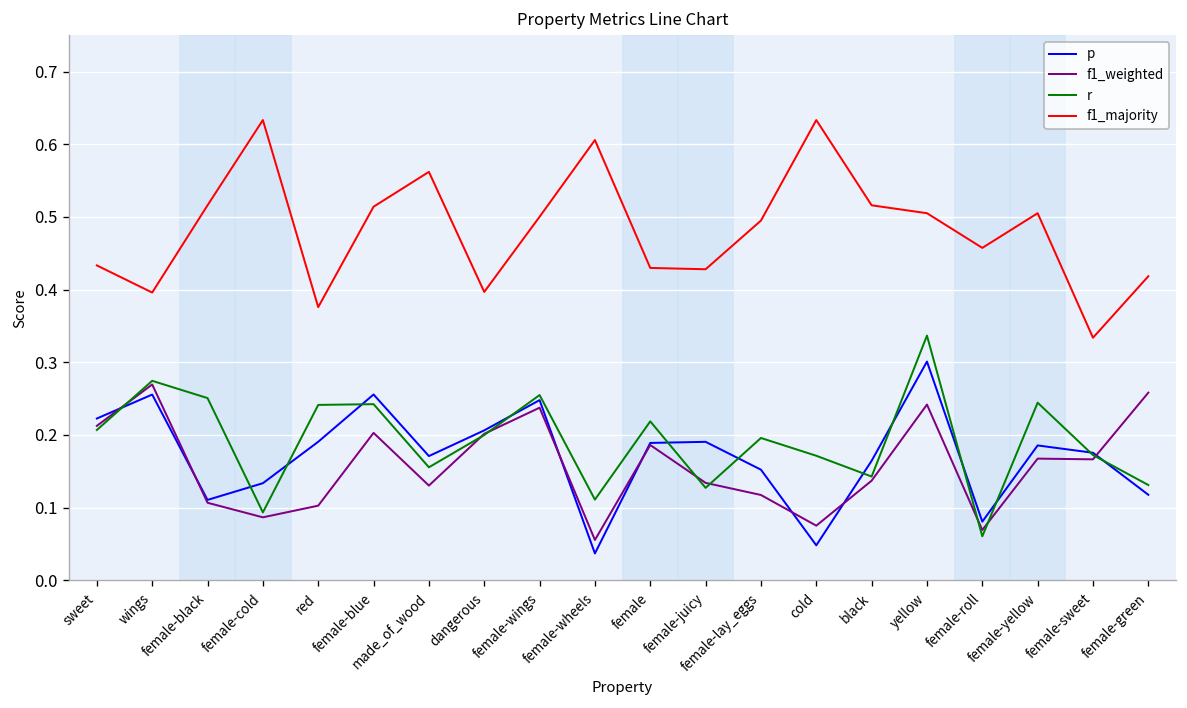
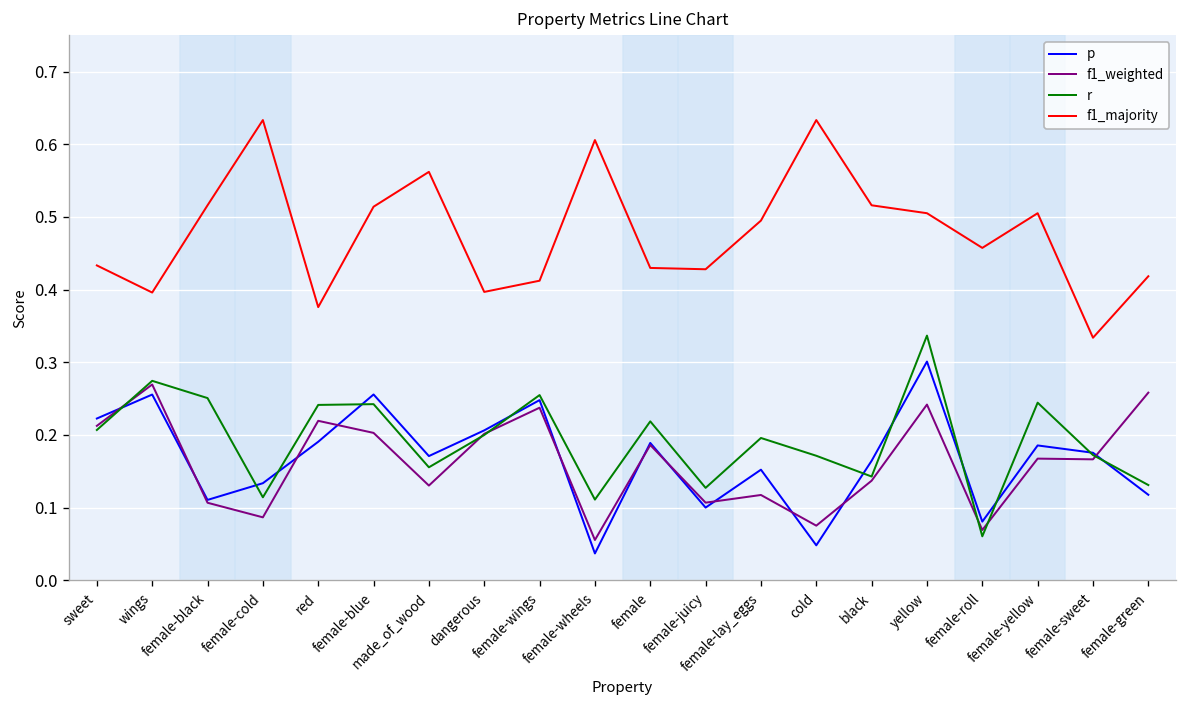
  {
    "p": {
      "sweet": 0.22,
      "wings": 0.26,
      "female-cold": 0.13,
      "red": 0.19,
      "female-blue": 0.26,
      "made_of_wood": 0.17,
      "dangerous": 0.21,
      "female-wings": 0.25,
      "female-wheels": 0.04,
-     "female-juicy": 0.19,
+     "female-juicy": 0.10,
      "female-lay_eggs": 0.15,
      "cold": 0.05,
      "black": 0.16,
      "yellow": 0.30,
      "female-roll": 0.08,
      "female-yellow": 0.19,
      "female-green": 0.12
    },
    "f1_weighted": {
      "sweet": 0.21,
      "wings": 0.27,
      "female-cold": 0.09,
-     "red": 0.10,
+     "red": 0.22,
      "female-blue": 0.20,
      "made_of_wood": 0.13,
      "female-wings": 0.24,
      "female-wheels": 0.06,
-     "female-juicy": 0.13,
+     "female-juicy": 0.11,
      "female-lay_eggs": 0.12,
      "cold": 0.08,
      "black": 0.14,
      "yellow": 0.24,
      "female-roll": 0.07,
      "female-yellow": 0.17,
      "female-sweet": 0.17,
      "female-green": 0.26
    },
    "r": {
      "sweet": 0.21,
      "wings": 0.27,
      "female-black": 0.25,
-     "female-cold": 0.09,
+     "female-cold": 0.11,
      "red": 0.24,
      "female-blue": 0.24,
      "made_of_wood": 0.16,
      "female-wings": 0.25,
      "female-wheels": 0.11,
      "female": 0.22,
      "female-juicy": 0.13,
      "female-lay_eggs": 0.20,
      "cold": 0.17,
      "black": 0.14,
      "yellow": 0.34,
      "female-roll": 0.06,
      "female-yellow": 0.24,
      "female-green": 0.13
    },
    "f1_majority": {
      "sweet": 0.43,
      "wings": 0.40,
      "female-black": 0.52,
      "female-cold": 0.63,
      "red": 0.38,
      "female-blue": 0.51,
      "made_of_wood": 0.56,
      "dangerous": 0.40,
-     "female-wings": 0.50,
+     "female-wings": 0.41,
      "female-wheels": 0.61,
      "female": 0.43,
      "female-juicy": 0.43,
      "female-lay_eggs": 0.49,
      "cold": 0.63,
      "black": 0.52,
      "yellow": 0.51,
      "female-roll": 0.46,
      "female-yellow": 0.51,
      "female-sweet": 0.33,
      "female-green": 0.42
    }
  }
